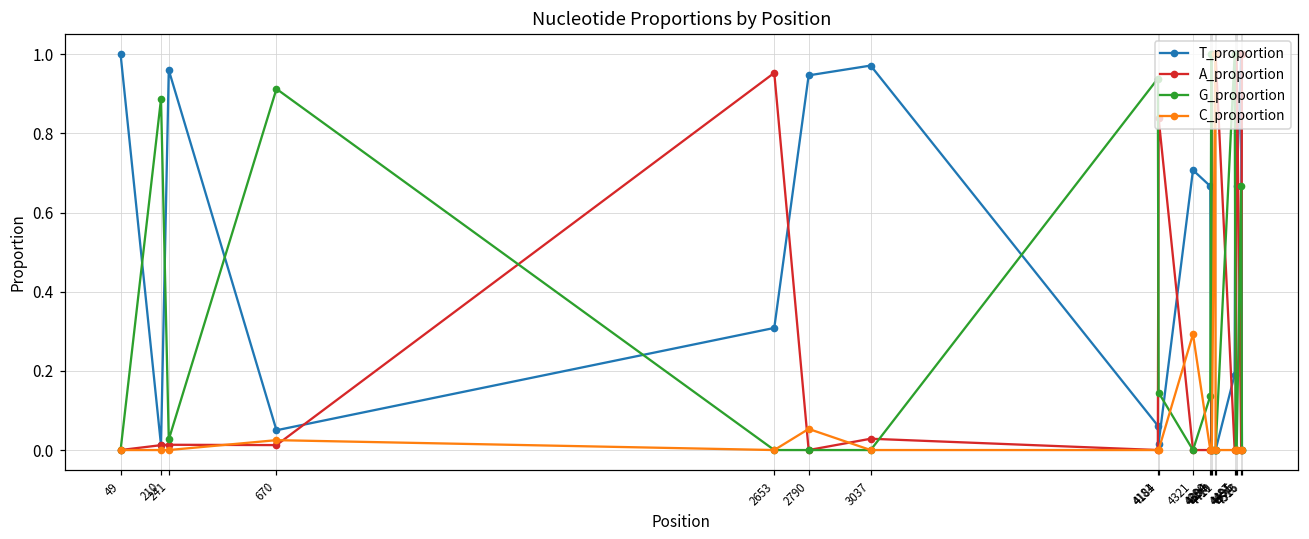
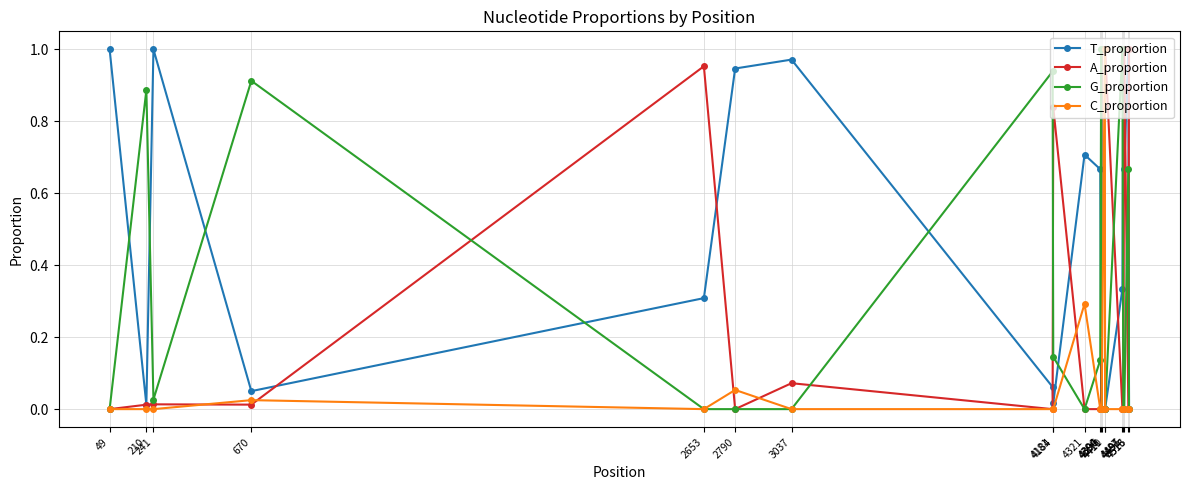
  {
    "T_proportion": {
      "49": 1.00,
-     "241": 0.96,
+     "241": 1.00,
      "670": 0.05,
      "2653": 0.31,
      "2790": 0.95,
      "3037": 0.97,
      "4181": 0.06,
      "4184": 0.02,
      "4321": 0.71,
      "4390": 0.67,
-     "4487": 0.19,
+     "4487": 0.33,
      "4495": 0.67
    },
    "A_proportion": {
      "241": 0.01,
      "670": 0.01,
      "2653": 0.95,
-     "3037": 0.03
+     "3037": 0.07
    },
    "G_proportion": {
      "210": 0.89,
      "241": 0.03,
      "670": 0.91,
      "4184": 0.15,
      "4390": 0.14,
      "4513": 0.67
    },
    "C_proportion": {
      "210": 0.00,
      "241": 0.00,
      "670": 0.03,
      "2790": 0.05,
      "4321": 0.29
    }
  }
